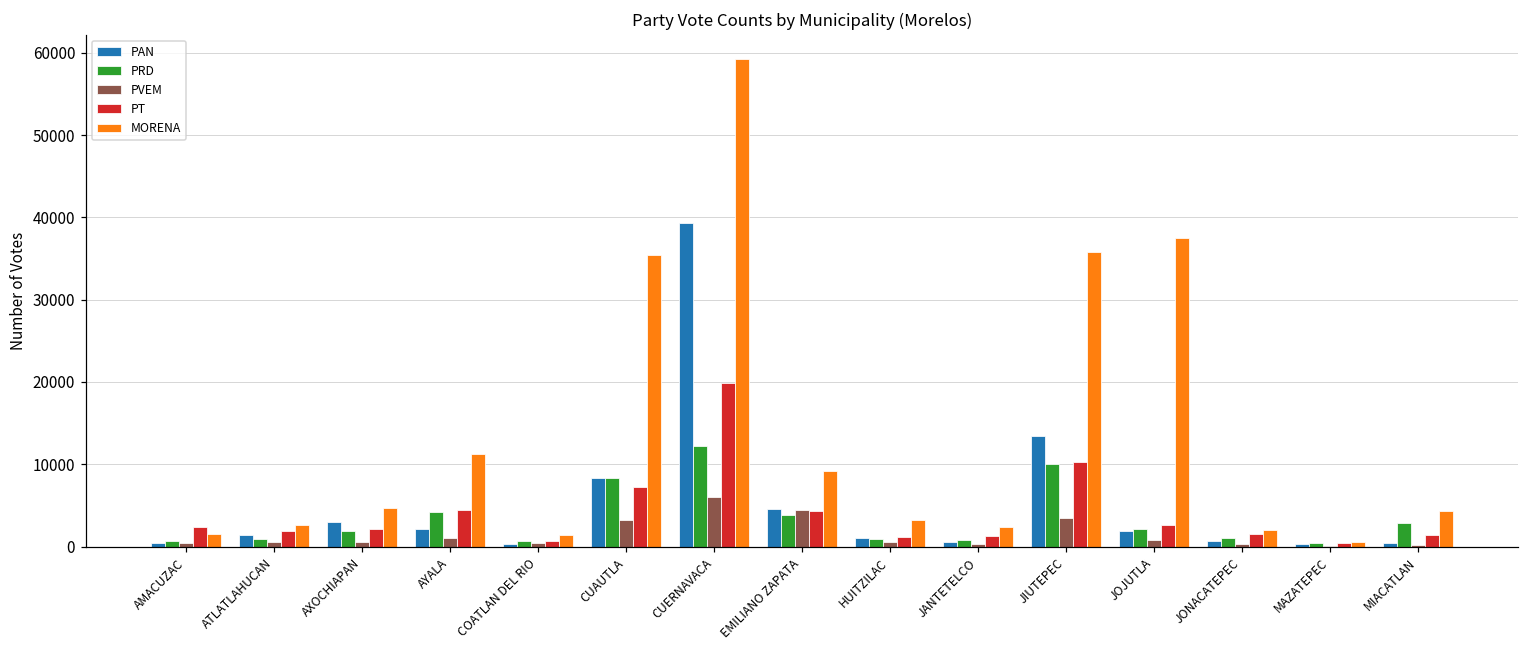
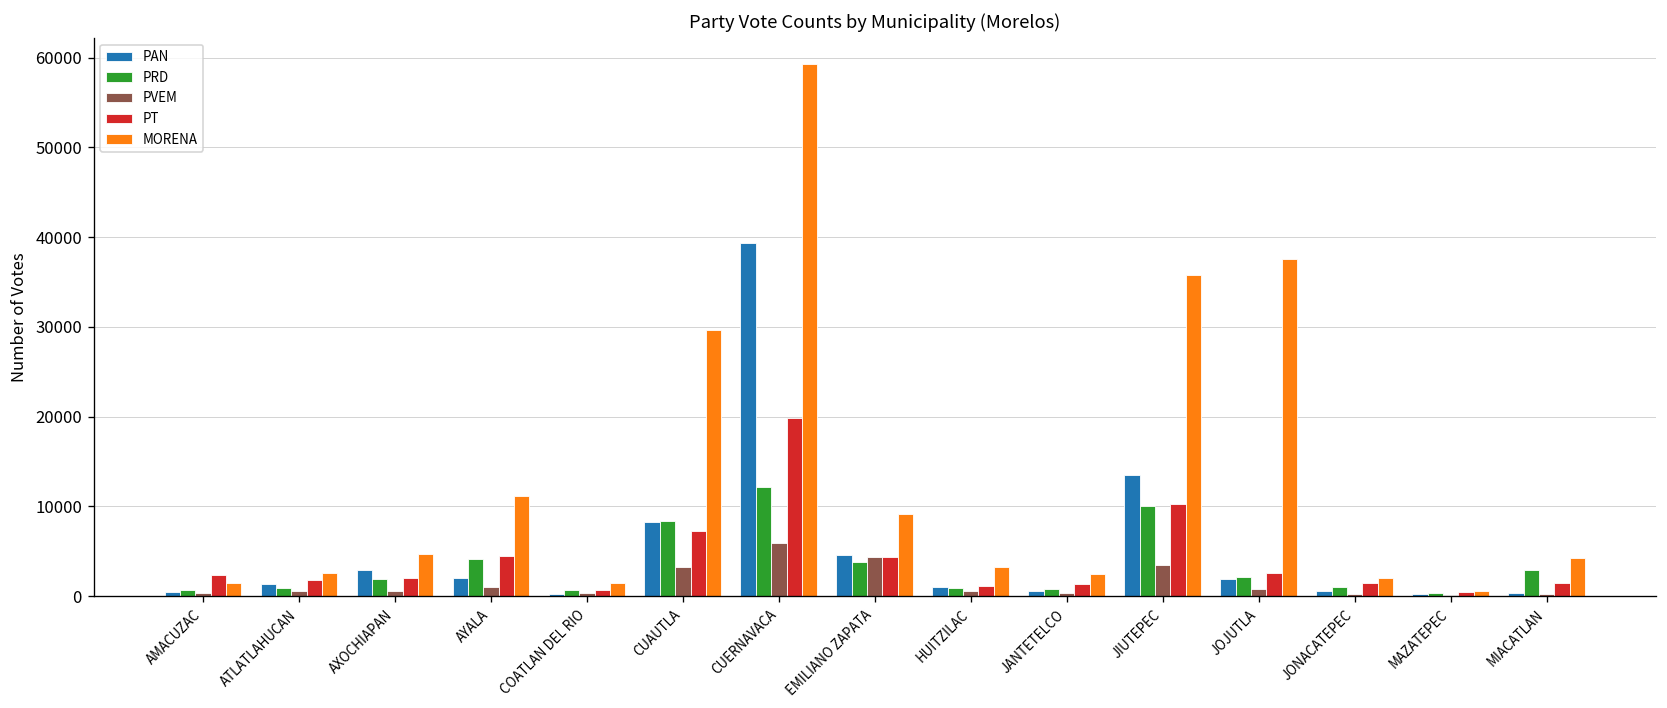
  {
    "PAN": {
      "AMACUZAC": 0,
      "ATLATLAHUCAN": 1000,
      "AXOCHIAPAN": 3000,
      "AYALA": 2000,
      "CUAUTLA": 8000,
      "CUERNAVACA": 39000,
      "EMILIANO ZAPATA": 5000,
      "HUITZILAC": 1000,
      "JANTETELCO": 1000,
      "JIUTEPEC": 13000,
      "JOJUTLA": 2000,
      "JONACATEPEC": 1000,
      "MIACATLAN": 0
    },
    "PRD": {
      "AMACUZAC": 1000,
      "ATLATLAHUCAN": 1000,
      "AXOCHIAPAN": 2000,
      "AYALA": 4000,
      "COATLAN DEL RIO": 1000,
      "CUAUTLA": 8000,
      "CUERNAVACA": 12000,
      "EMILIANO ZAPATA": 4000,
      "HUITZILAC": 1000,
      "JANTETELCO": 1000,
      "JIUTEPEC": 10000,
      "JOJUTLA": 2000,
      "JONACATEPEC": 1000,
      "MAZATEPEC": 0,
      "MIACATLAN": 3000
    },
    "PVEM": {
      "AMACUZAC": 0,
      "ATLATLAHUCAN": 1000,
      "AXOCHIAPAN": 1000,
      "AYALA": 1000,
      "COATLAN DEL RIO": 0,
      "CUAUTLA": 3000,
      "CUERNAVACA": 6000,
      "EMILIANO ZAPATA": 4000,
      "HUITZILAC": 1000,
      "JIUTEPEC": 3000,
      "JOJUTLA": 1000
    },
    "PT": {
      "AMACUZAC": 2000,
      "ATLATLAHUCAN": 2000,
      "AXOCHIAPAN": 2000,
      "AYALA": 4000,
      "COATLAN DEL RIO": 1000,
      "CUAUTLA": 7000,
      "CUERNAVACA": 20000,
      "EMILIANO ZAPATA": 4000,
      "HUITZILAC": 1000,
      "JANTETELCO": 1000,
      "JIUTEPEC": 10000,
      "JOJUTLA": 3000,
      "JONACATEPEC": 1000,
      "MAZATEPEC": 0,
      "MIACATLAN": 1000
    },
    "MORENA": {
      "AMACUZAC": 2000,
      "ATLATLAHUCAN": 3000,
      "AXOCHIAPAN": 5000,
      "AYALA": 11000,
      "COATLAN DEL RIO": 1000,
-     "CUAUTLA": 35000,
+     "CUAUTLA": 30000,
      "CUERNAVACA": 59000,
      "EMILIANO ZAPATA": 9000,
      "HUITZILAC": 3000,
      "JANTETELCO": 2000,
      "JIUTEPEC": 36000,
      "JOJUTLA": 38000,
      "JONACATEPEC": 2000,
      "MAZATEPEC": 1000,
      "MIACATLAN": 4000
    }
  }
